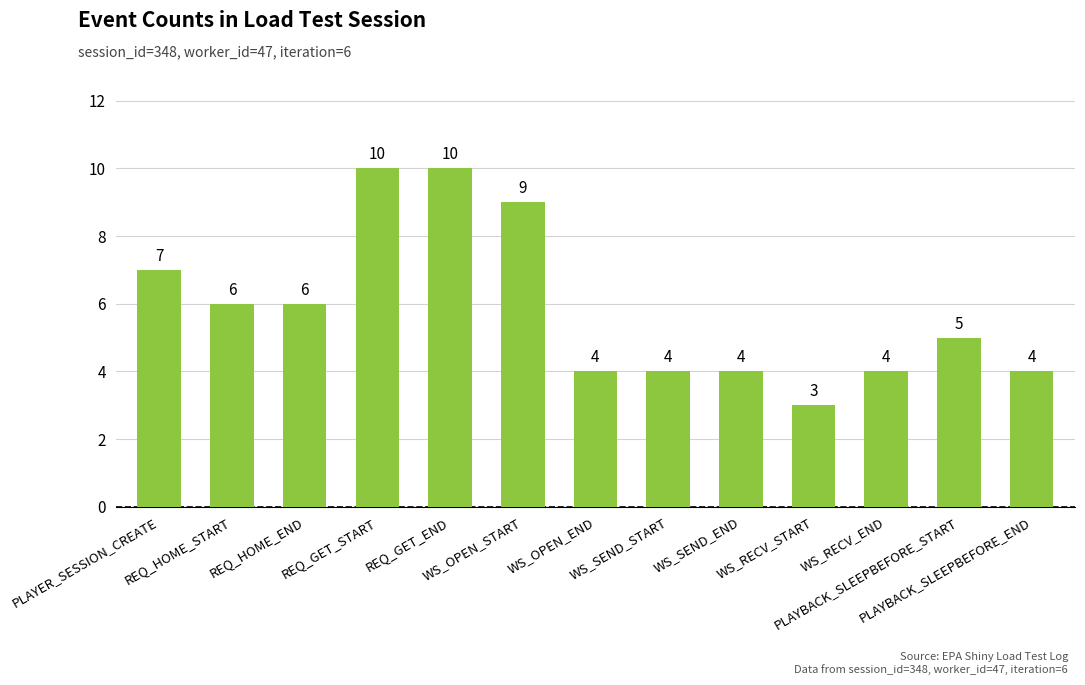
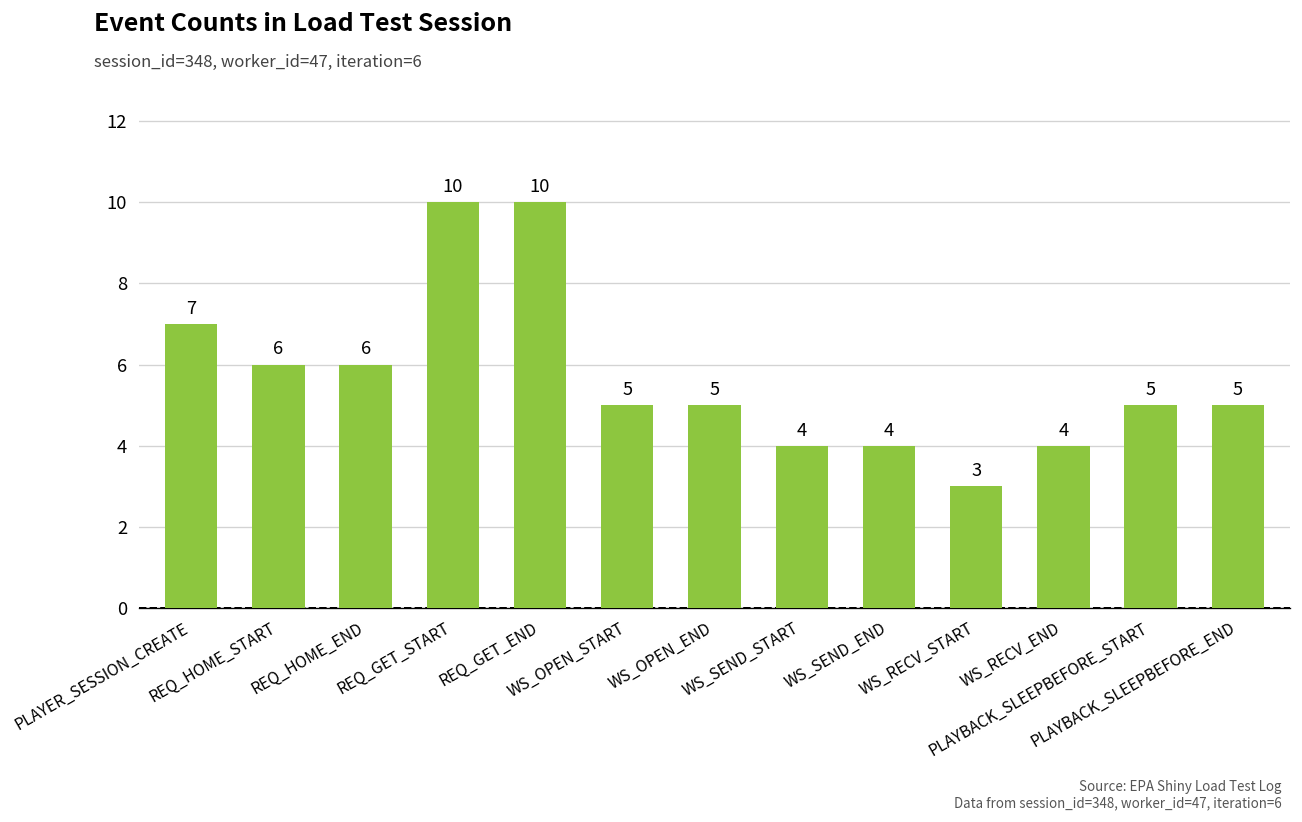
  {
    "PLAYER_SESSION_CREATE": 7,
    "REQ_HOME_START": 6,
    "REQ_HOME_END": 6,
    "REQ_GET_START": 10,
    "REQ_GET_END": 10,
-   "WS_OPEN_START": 9,
-   "WS_OPEN_END": 4,
+   "WS_OPEN_START": 5,
+   "WS_OPEN_END": 5,
    "WS_SEND_START": 4,
    "WS_SEND_END": 4,
    "WS_RECV_START": 3,
    "WS_RECV_END": 4,
    "PLAYBACK_SLEEPBEFORE_START": 5,
-   "PLAYBACK_SLEEPBEFORE_END": 4
+   "PLAYBACK_SLEEPBEFORE_END": 5
  }
